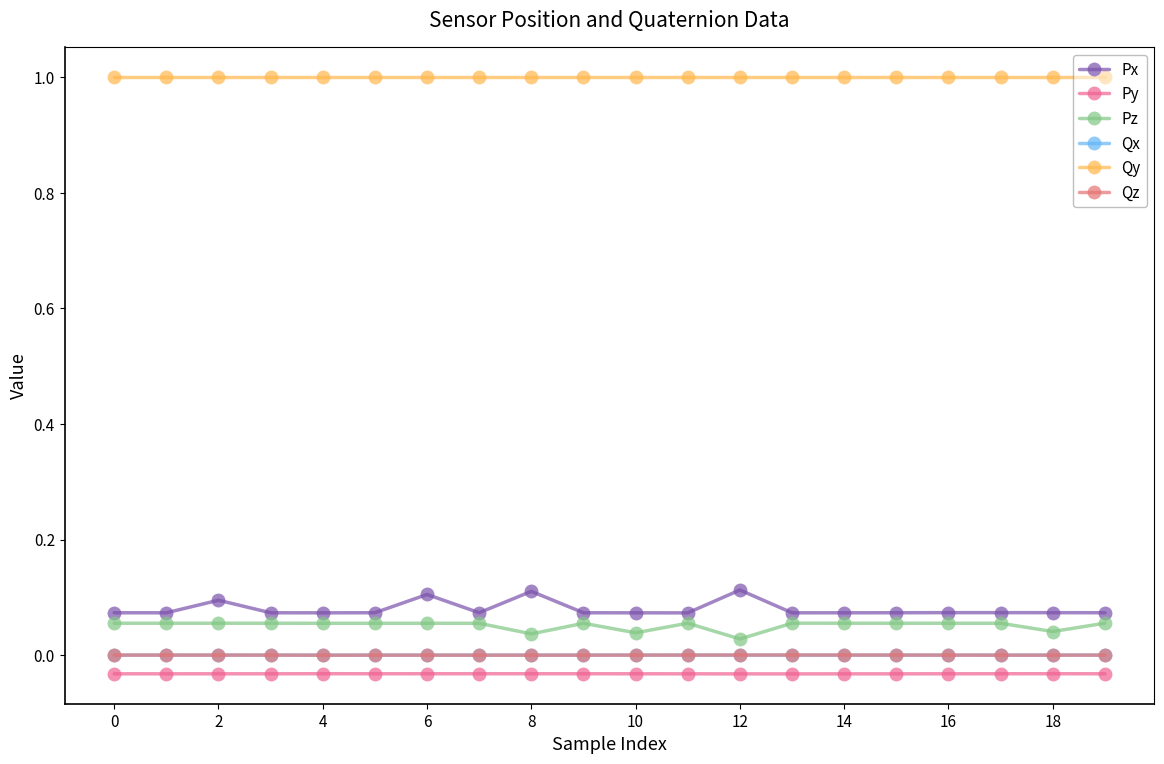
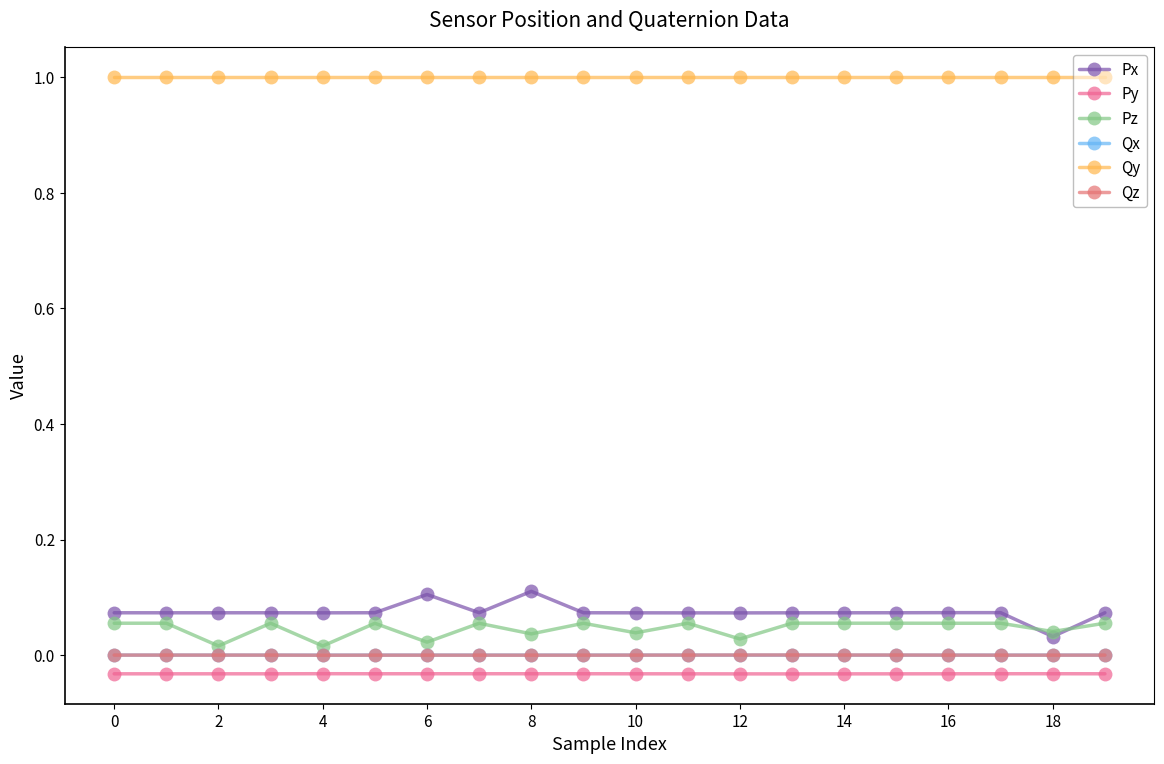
  {
    "Px": {
      "0": 0.07,
-     "2": 0.09,
+     "2": 0.07,
      "4": 0.07,
      "6": 0.10,
      "8": 0.11,
      "10": 0.07,
-     "12": 0.11,
+     "12": 0.07,
      "14": 0.07,
      "16": 0.07,
-     "18": 0.07
+     "18": 0.03
    },
    "Pz": {
      "0": 0.06,
-     "2": 0.06,
-     "4": 0.06,
-     "6": 0.06,
+     "2": 0.02,
+     "4": 0.02,
+     "6": 0.02,
      "8": 0.04,
      "10": 0.04,
      "12": 0.03,
      "14": 0.06,
      "16": 0.06,
      "18": 0.04
    },
    "Qy": {
      "0": 1.00,
      "2": 1.00,
      "4": 1.00,
      "6": 1.00,
      "8": 1.00,
      "10": 1.00,
      "12": 1.00,
      "14": 1.00,
      "16": 1.00,
      "18": 1.00
    }
  }
